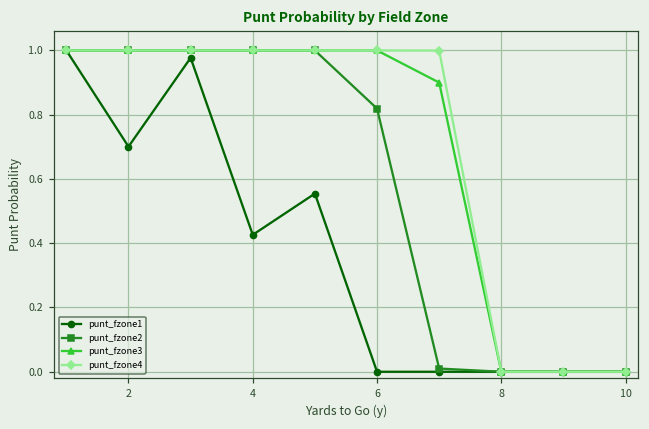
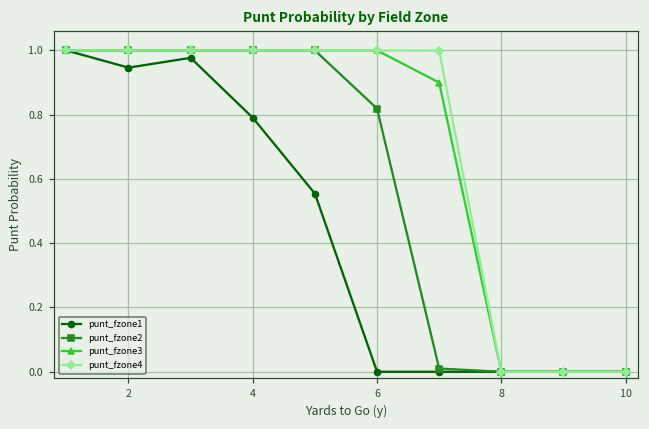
  {
    "punt_fzone1": {
-     "2": 0.70,
-     "4": 0.43,
+     "2": 0.95,
+     "4": 0.79,
      "6": 0.00
    },
    "punt_fzone2": {
      "6": 0.82
    }
  }
